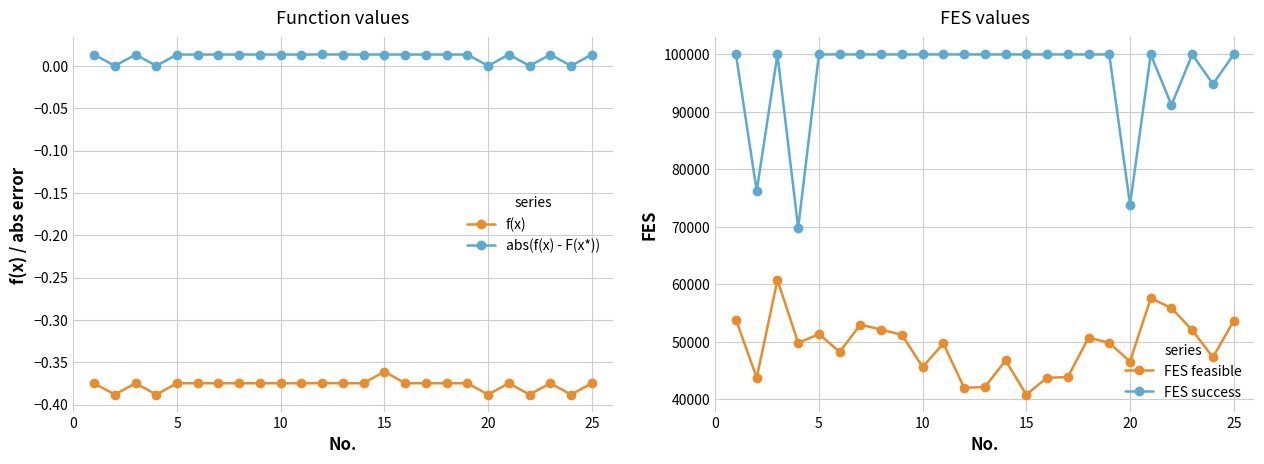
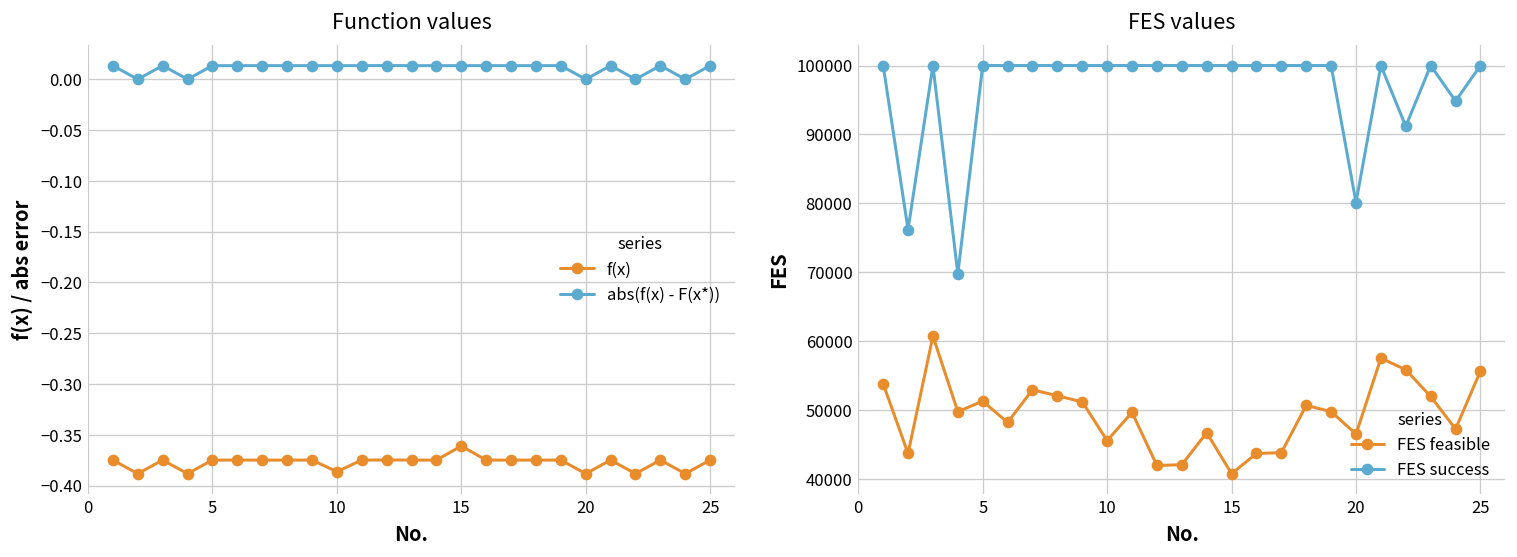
  {
    "Function values": {
      "f(x)": {
        "5": -0.37,
-       "10": -0.37,
+       "10": -0.39,
        "15": -0.36,
        "20": -0.39,
        "25": -0.37
      },
      "abs(f(x) - F(x*))": {
        "5": 0.01,
        "10": 0.01,
        "15": 0.01,
        "20": 0.00,
        "25": 0.01
      }
    },
    "FES values": {
      "FES feasible": {
        "5": 51000,
        "10": 46000,
        "15": 41000,
        "20": 47000,
-       "25": 54000
+       "25": 56000
      },
      "FES success": {
        "5": 100000,
        "10": 100000,
        "15": 100000,
-       "20": 74000,
+       "20": 80000,
        "25": 100000
      }
    }
  }
